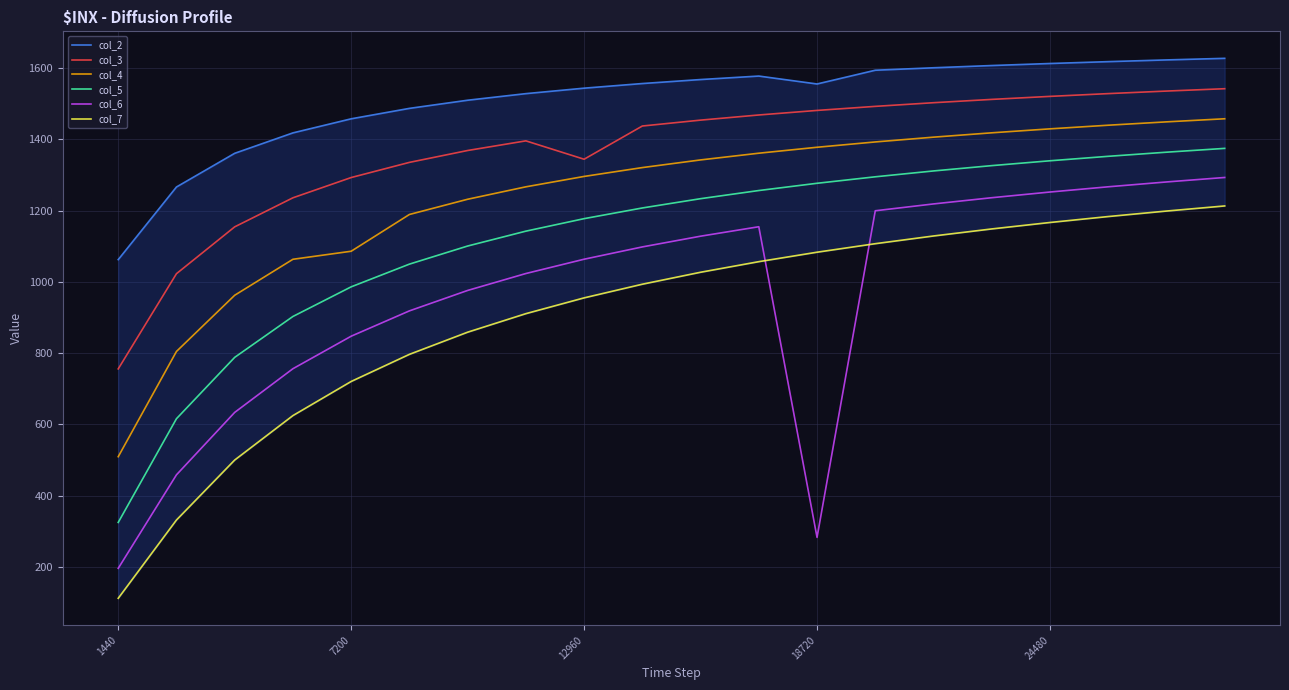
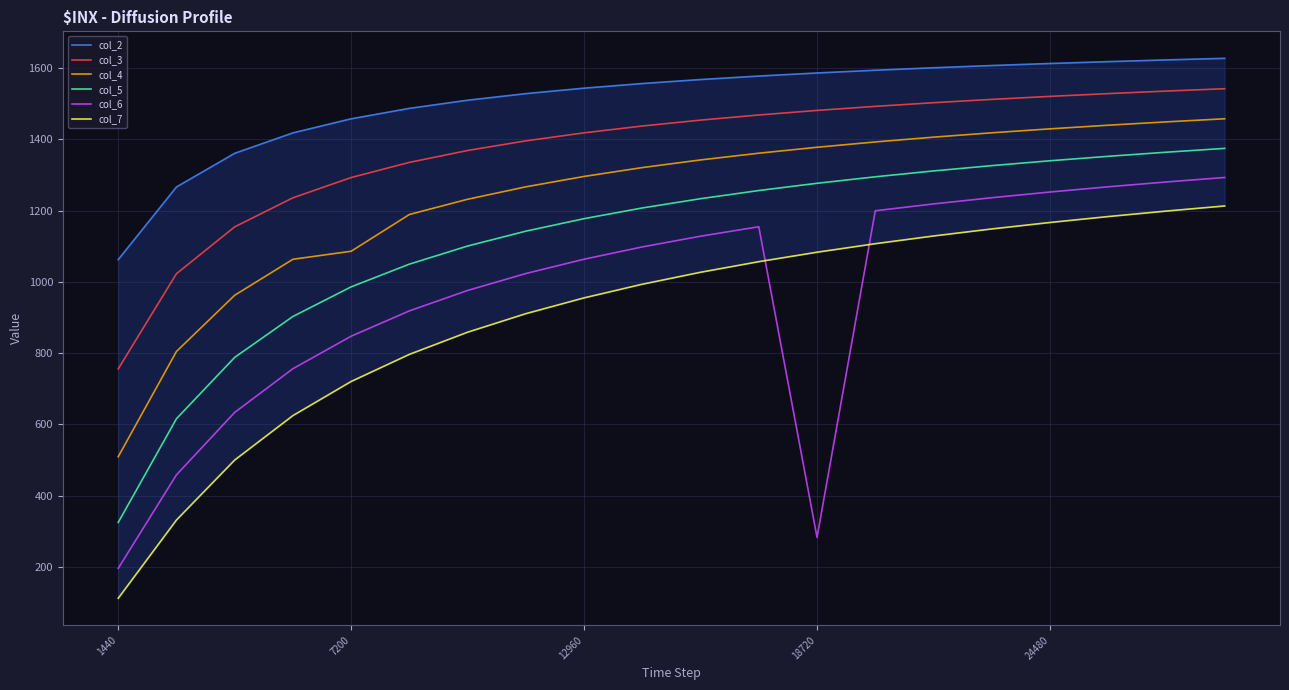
  {
    "col_2": {
      "1440": 1060,
      "7200": 1460,
      "12960": 1540,
-     "18720": 1560,
+     "18720": 1590,
      "24480": 1610
    },
    "col_3": {
      "1440": 760,
      "7200": 1290,
-     "12960": 1340,
+     "12960": 1420,
      "18720": 1480,
      "24480": 1520
    },
    "col_4": {
      "1440": 510,
      "7200": 1090,
      "12960": 1300,
      "18720": 1380,
      "24480": 1430
    },
    "col_5": {
      "1440": 320,
      "7200": 990,
      "12960": 1180,
      "18720": 1280,
      "24480": 1340
    },
    "col_6": {
      "1440": 200,
      "7200": 850,
      "12960": 1060,
      "18720": 280,
      "24480": 1250
    },
    "col_7": {
      "1440": 110,
      "7200": 720,
      "12960": 960,
      "18720": 1080,
      "24480": 1170
    }
  }
